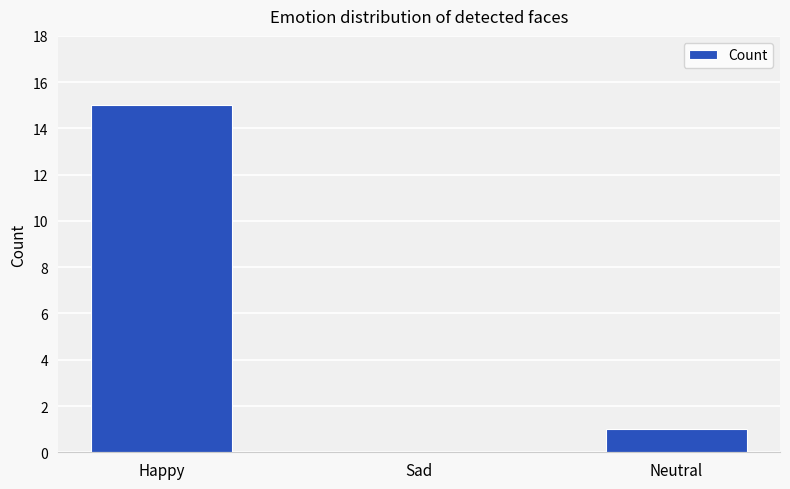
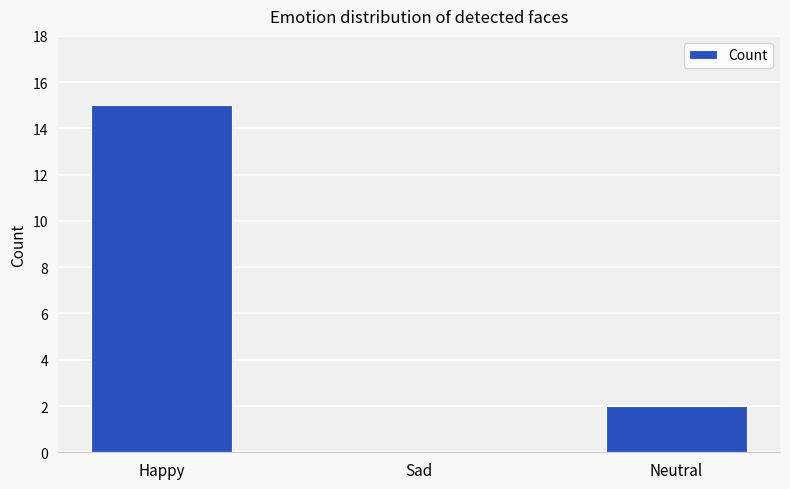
  {
    "Happy": 15,
    "Sad": 0,
-   "Neutral": 1
+   "Neutral": 2
  }
